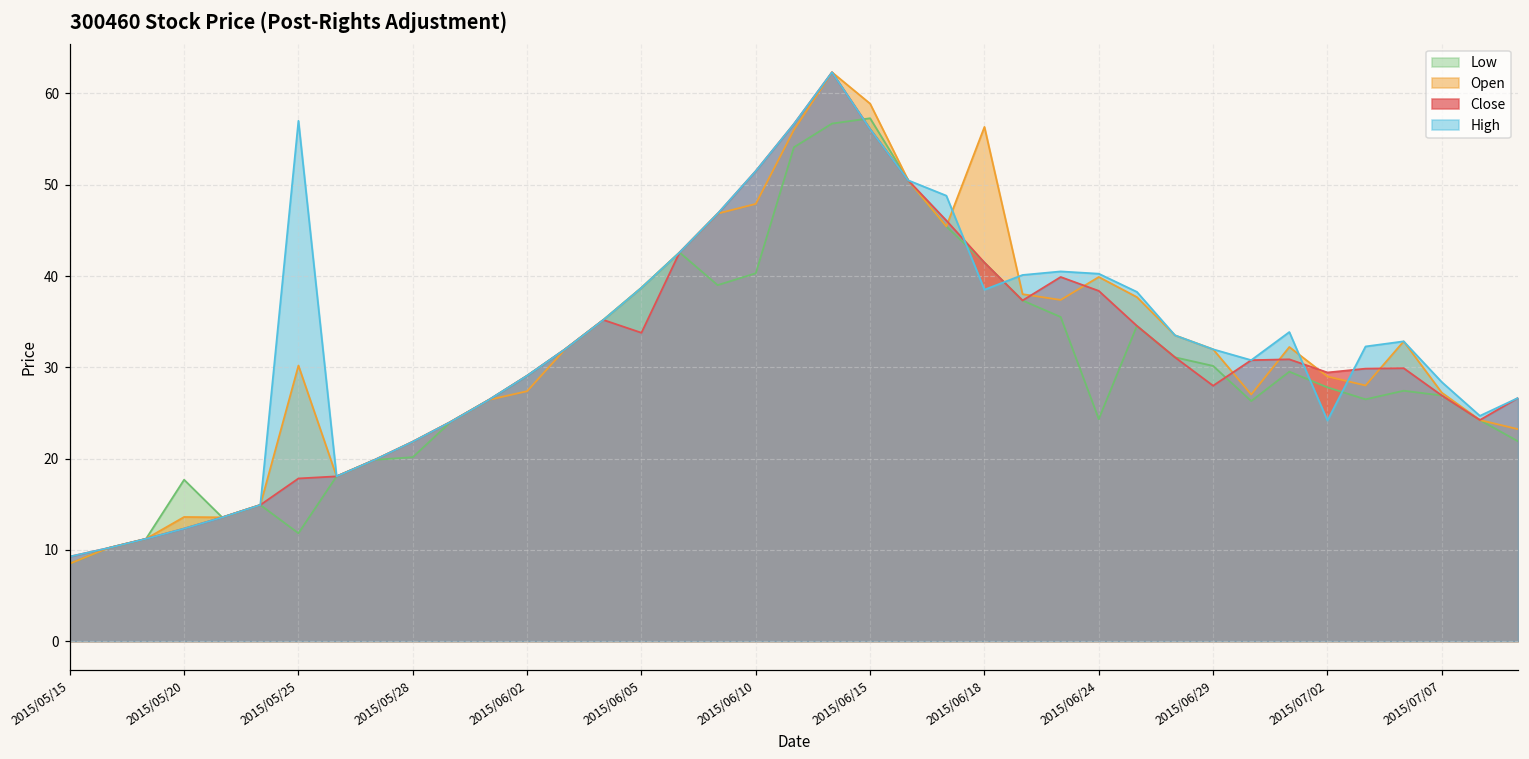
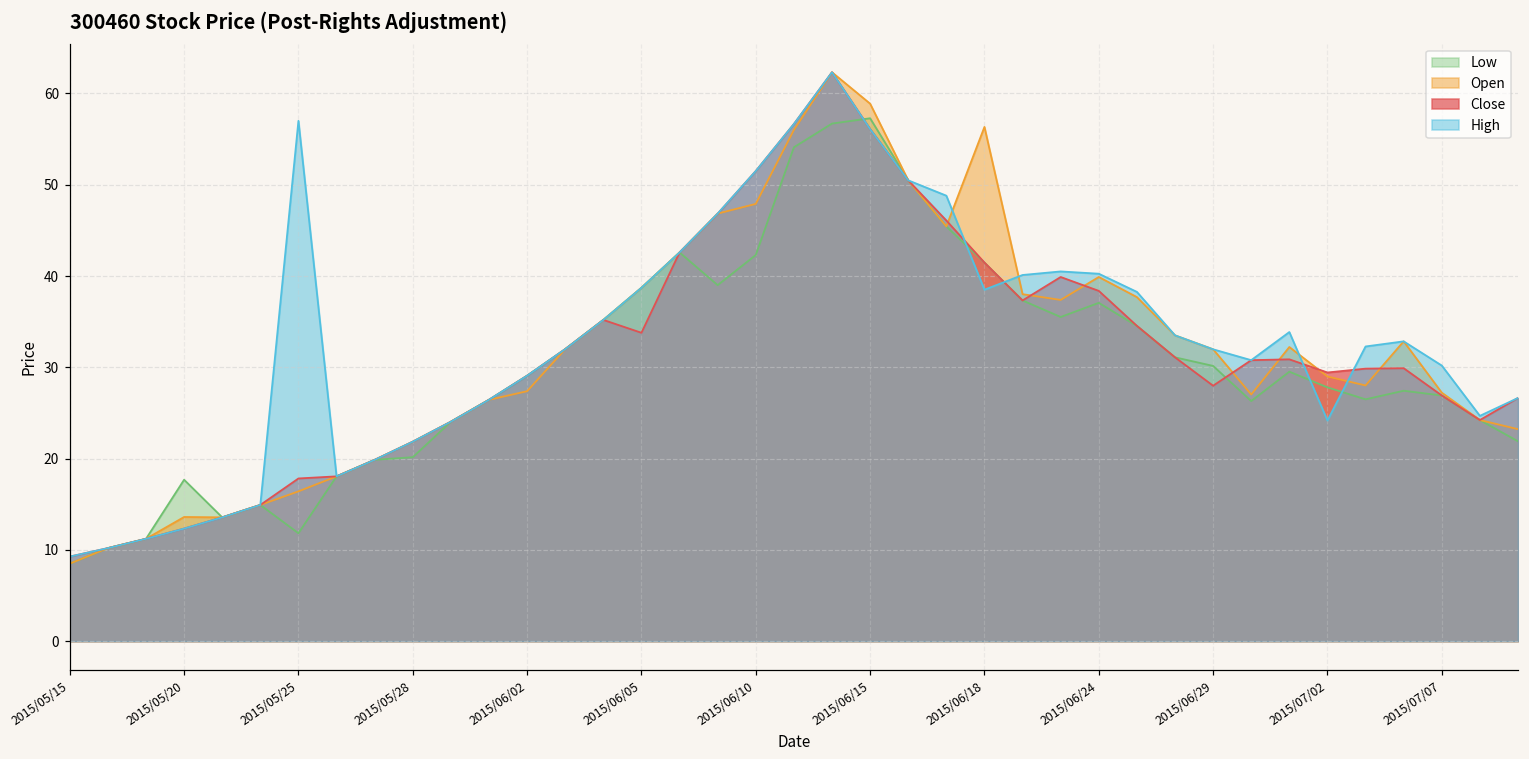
  {
    "Low": {
      "2015/05/20": 18,
      "2015/05/25": 12,
      "2015/05/28": 20,
-     "2015/06/10": 40,
+     "2015/06/10": 42,
      "2015/06/15": 57,
-     "2015/06/24": 24,
+     "2015/06/24": 37,
      "2015/06/29": 30,
      "2015/07/02": 28
    },
    "Open": {
      "2015/05/20": 14,
-     "2015/05/25": 30,
+     "2015/05/25": 16,
      "2015/06/02": 27,
      "2015/06/10": 48,
      "2015/06/15": 59,
      "2015/06/18": 56,
      "2015/06/24": 40,
      "2015/07/02": 29
    },
    "Close": {
      "2015/05/25": 18,
      "2015/06/05": 34,
      "2015/06/24": 38,
      "2015/06/29": 28,
      "2015/07/02": 29
    },
    "High": {
      "2015/05/25": 57,
      "2015/06/18": 39,
      "2015/06/24": 40,
      "2015/07/02": 24,
-     "2015/07/07": 28
+     "2015/07/07": 30
    }
  }
